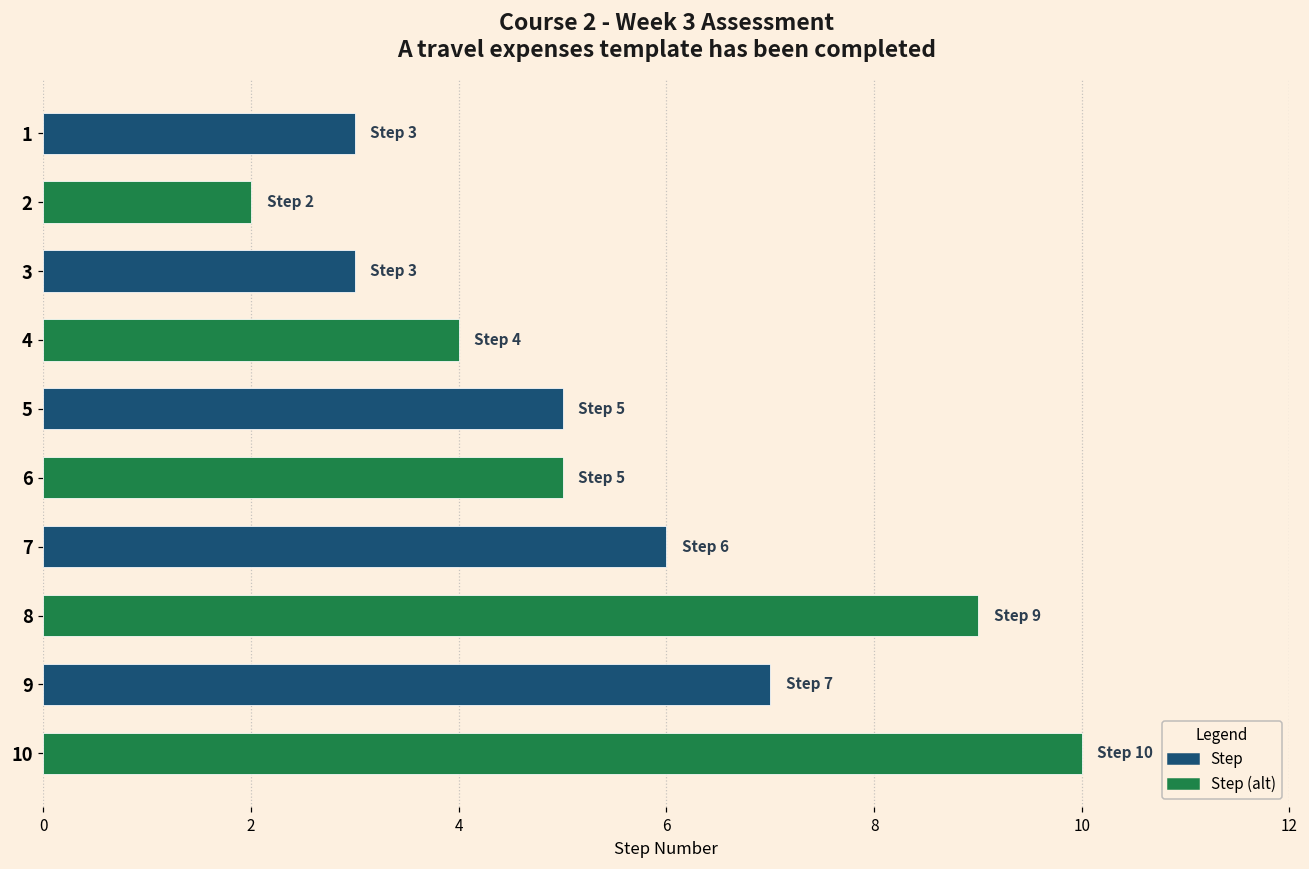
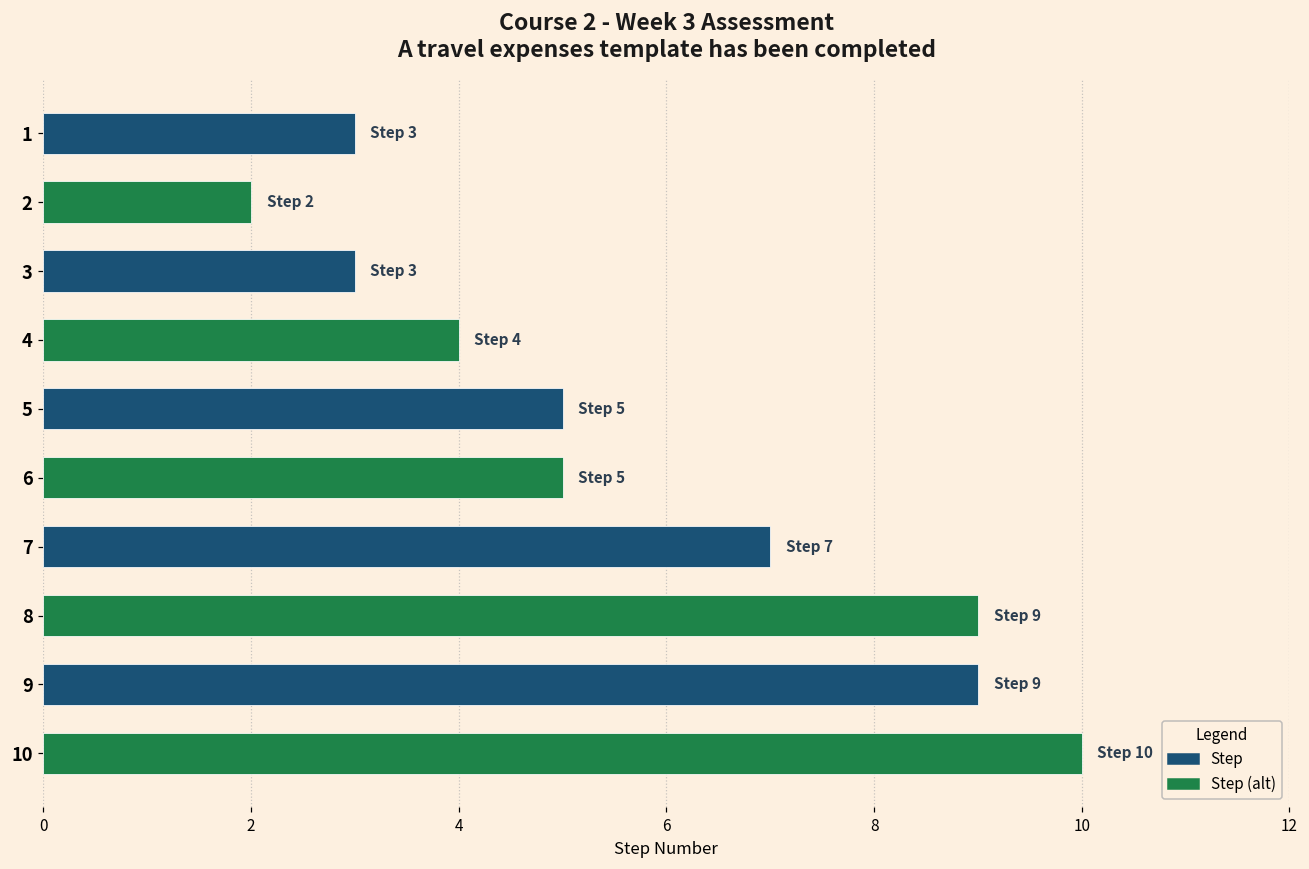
  {
    "1": 3,
    "2": 2,
    "3": 3,
    "4": 4,
    "5": 5,
    "6": 5,
-   "7": 6,
+   "7": 7,
    "8": 9,
-   "9": 7,
+   "9": 9,
    "10": 10
  }
